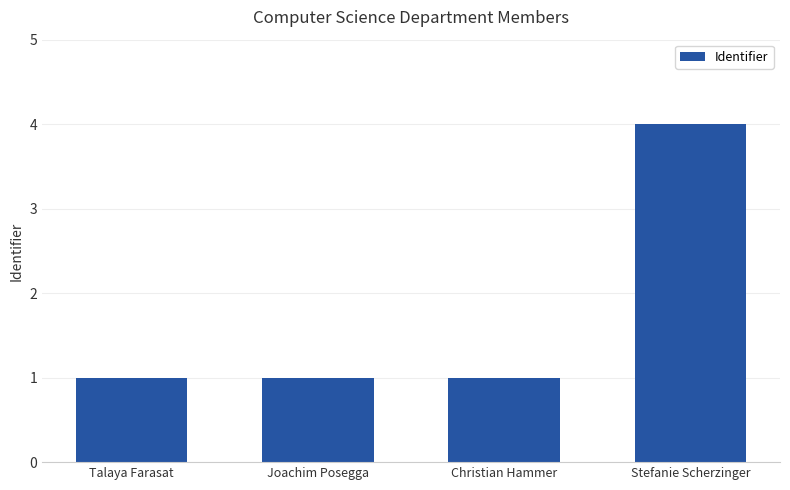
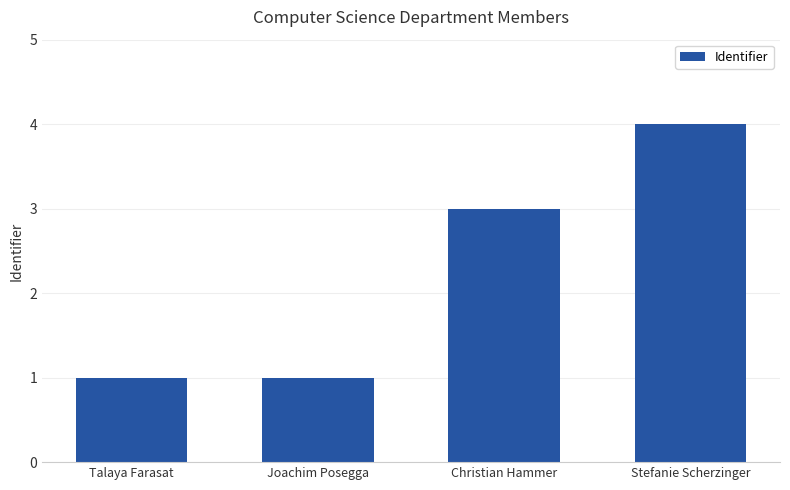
  {
    "Talaya Farasat": 1,
    "Joachim Posegga": 1,
-   "Christian Hammer": 1,
+   "Christian Hammer": 3,
    "Stefanie Scherzinger": 4
  }
